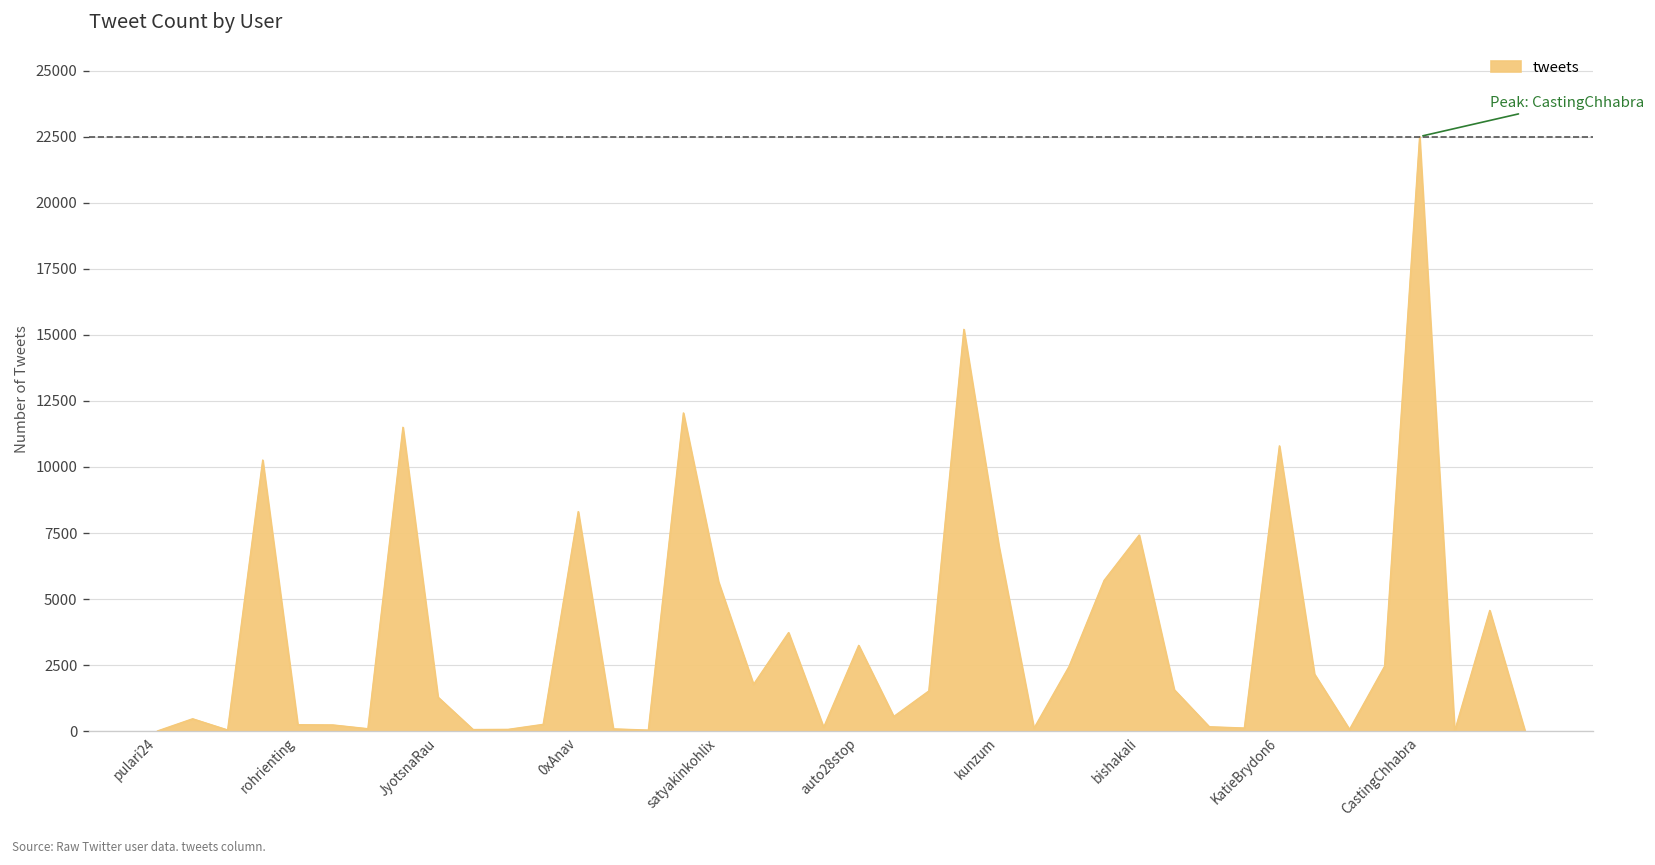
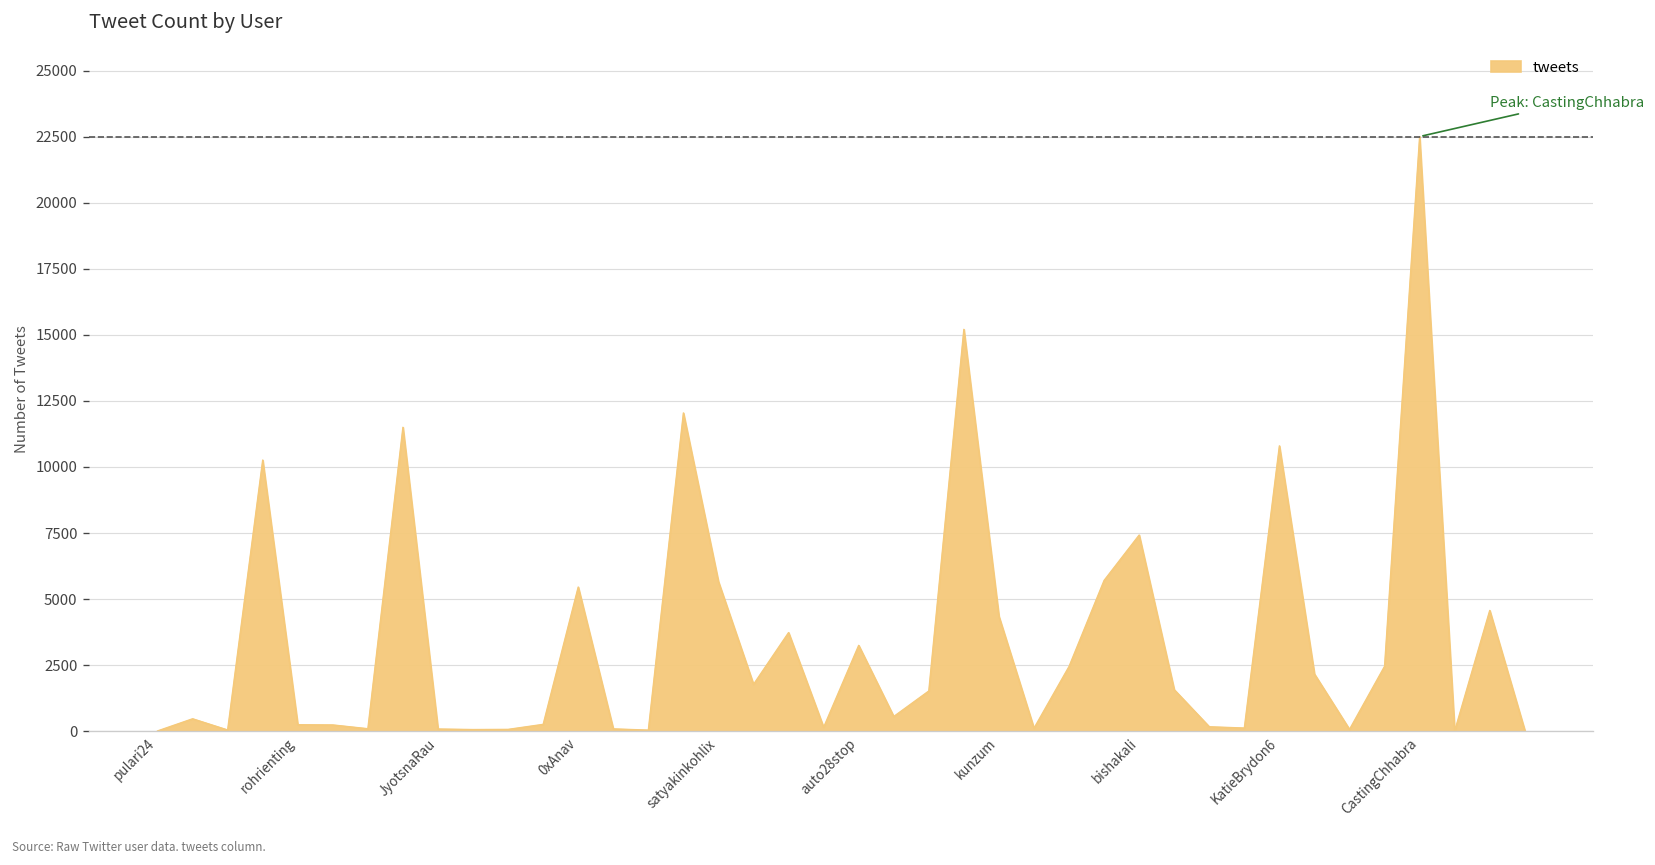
  {
    "pulari24": 0,
    "rohrienting": 200,
-   "JyotsnaRau": 1300,
-   "0xAnav": 8300,
+   "JyotsnaRau": 100,
+   "0xAnav": 5400,
    "satyakinkohlix": 5700,
    "auto28stop": 3200,
-   "kunzum": 7000,
+   "kunzum": 4300,
    "bishakali": 7400,
    "KatieBrydon6": 10800,
    "CastingChhabra": 22500
  }
